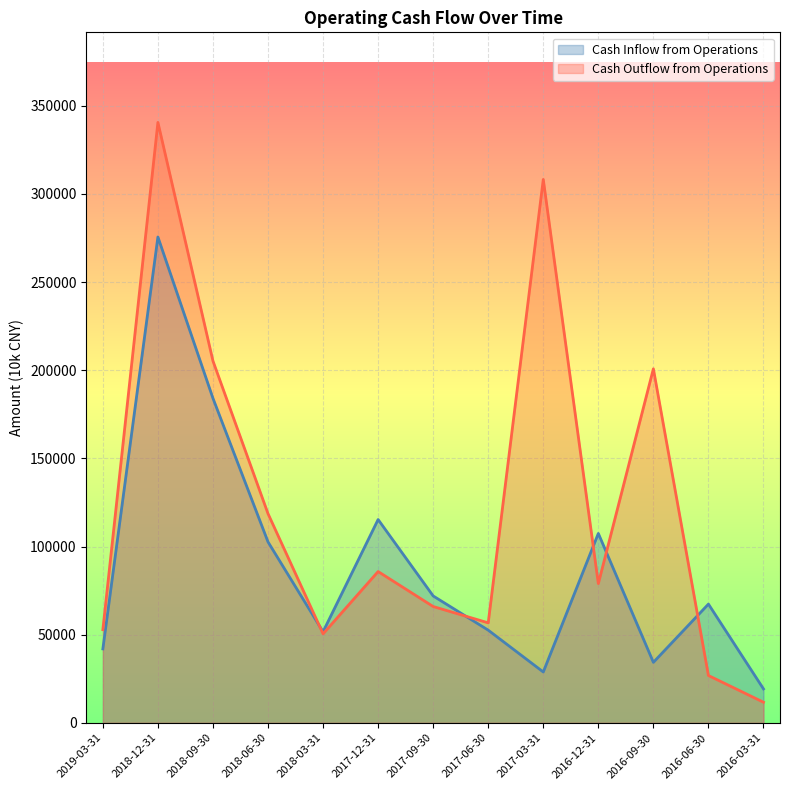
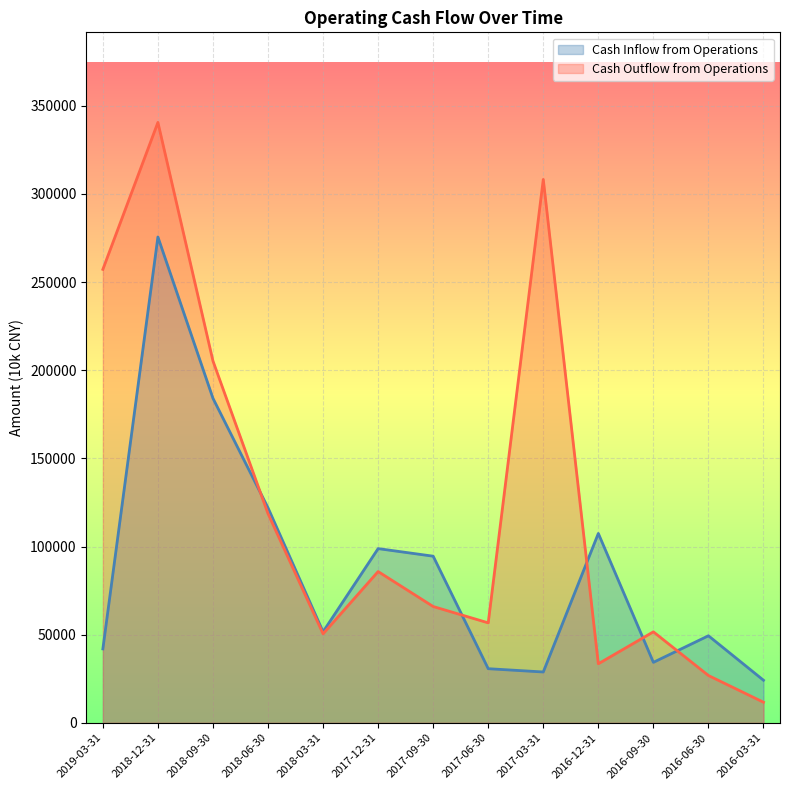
  {
    "Cash Inflow from Operations": {
      "2019-03-31": 42000,
      "2018-12-31": 276000,
      "2018-09-30": 184000,
-     "2018-06-30": 103000,
-     "2017-12-31": 115000,
-     "2017-09-30": 72000,
-     "2017-06-30": 53000,
+     "2018-06-30": 122000,
+     "2017-12-31": 99000,
+     "2017-09-30": 95000,
+     "2017-06-30": 31000,
      "2017-03-31": 29000,
      "2016-12-31": 107000,
      "2016-09-30": 34000,
-     "2016-06-30": 67000,
-     "2016-03-31": 19000
+     "2016-06-30": 49000,
+     "2016-03-31": 24000
    },
    "Cash Outflow from Operations": {
-     "2019-03-31": 53000,
+     "2019-03-31": 257000,
      "2018-12-31": 341000,
      "2018-09-30": 205000,
      "2018-06-30": 119000,
      "2017-12-31": 86000,
      "2017-09-30": 66000,
      "2017-06-30": 57000,
      "2017-03-31": 308000,
-     "2016-12-31": 79000,
-     "2016-09-30": 201000,
+     "2016-12-31": 33000,
+     "2016-09-30": 52000,
      "2016-06-30": 27000,
      "2016-03-31": 12000
    }
  }
